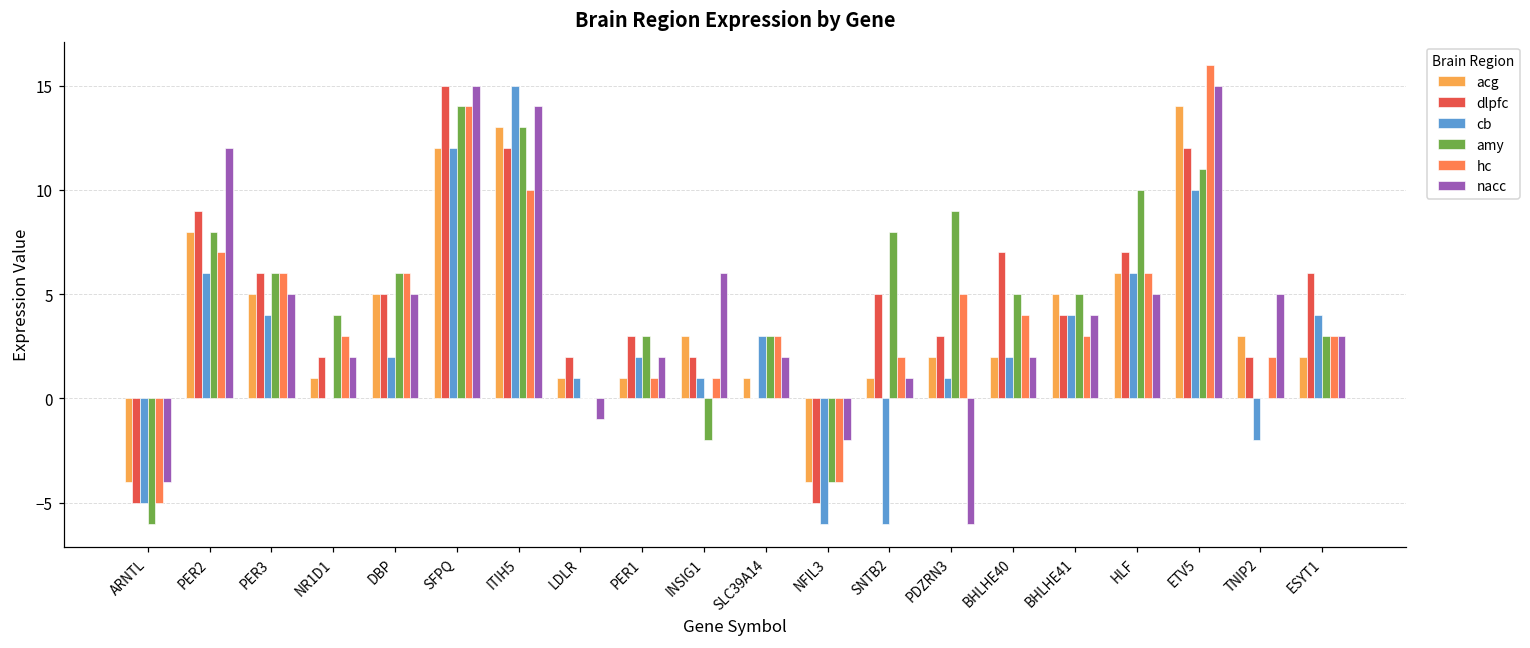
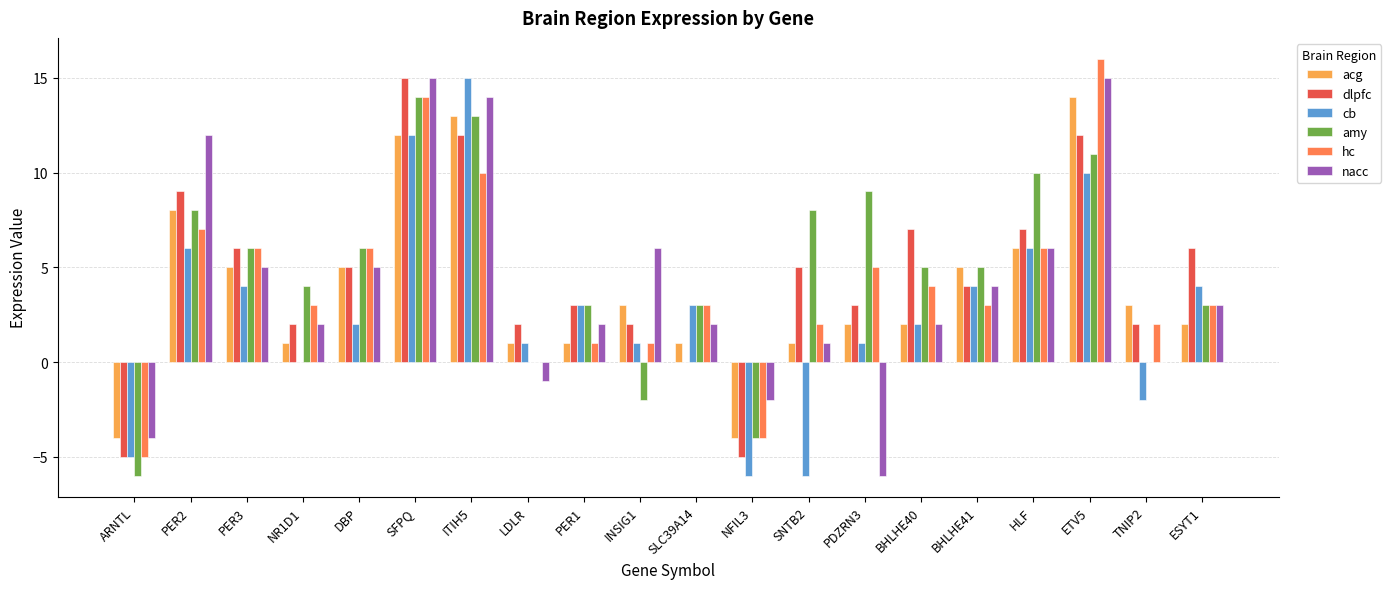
  {
    "cb": {
      "ARNTL": -5,
      "PER2": 6,
      "PER3": 4,
      "NR1D1": 0,
      "DBP": 2,
      "SFPQ": 12,
      "ITIH5": 15,
      "LDLR": 1,
-     "PER1": 2,
+     "PER1": 3,
      "INSIG1": 1,
      "SLC39A14": 3,
      "NFIL3": -6,
      "SNTB2": -6,
      "PDZRN3": 1,
      "BHLHE40": 2,
      "BHLHE41": 4,
      "HLF": 6,
      "ETV5": 10,
      "TNIP2": -2,
      "ESYT1": 4
    },
    "amy": {
      "ARNTL": -6,
      "PER2": 8,
      "PER3": 6,
      "NR1D1": 4,
      "DBP": 6,
      "SFPQ": 14,
      "ITIH5": 13,
      "LDLR": 0,
      "PER1": 3,
      "INSIG1": -2,
      "SLC39A14": 3,
      "NFIL3": -4,
      "SNTB2": 8,
      "PDZRN3": 9,
      "BHLHE40": 5,
      "BHLHE41": 5,
      "HLF": 10,
      "ETV5": 11,
      "TNIP2": 0,
      "ESYT1": 3
    },
    "nacc": {
      "ARNTL": -4,
      "PER2": 12,
      "PER3": 5,
      "NR1D1": 2,
      "DBP": 5,
      "SFPQ": 15,
      "ITIH5": 14,
      "LDLR": -1,
      "PER1": 2,
      "INSIG1": 6,
      "SLC39A14": 2,
      "NFIL3": -2,
      "SNTB2": 1,
      "PDZRN3": -6,
      "BHLHE40": 2,
      "BHLHE41": 4,
-     "HLF": 5,
+     "HLF": 6,
      "ETV5": 15,
-     "TNIP2": 5,
+     "TNIP2": 0,
      "ESYT1": 3
    }
  }
